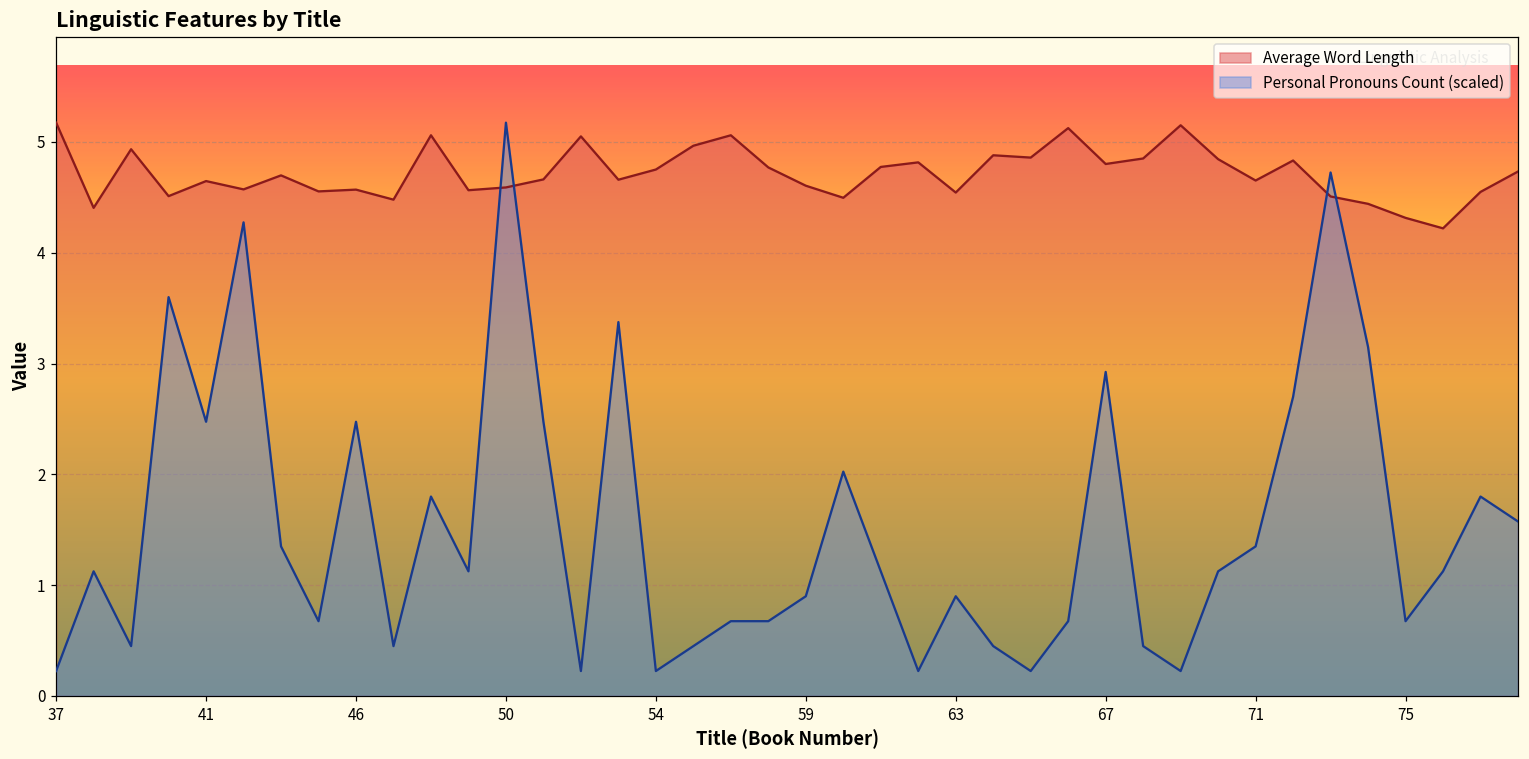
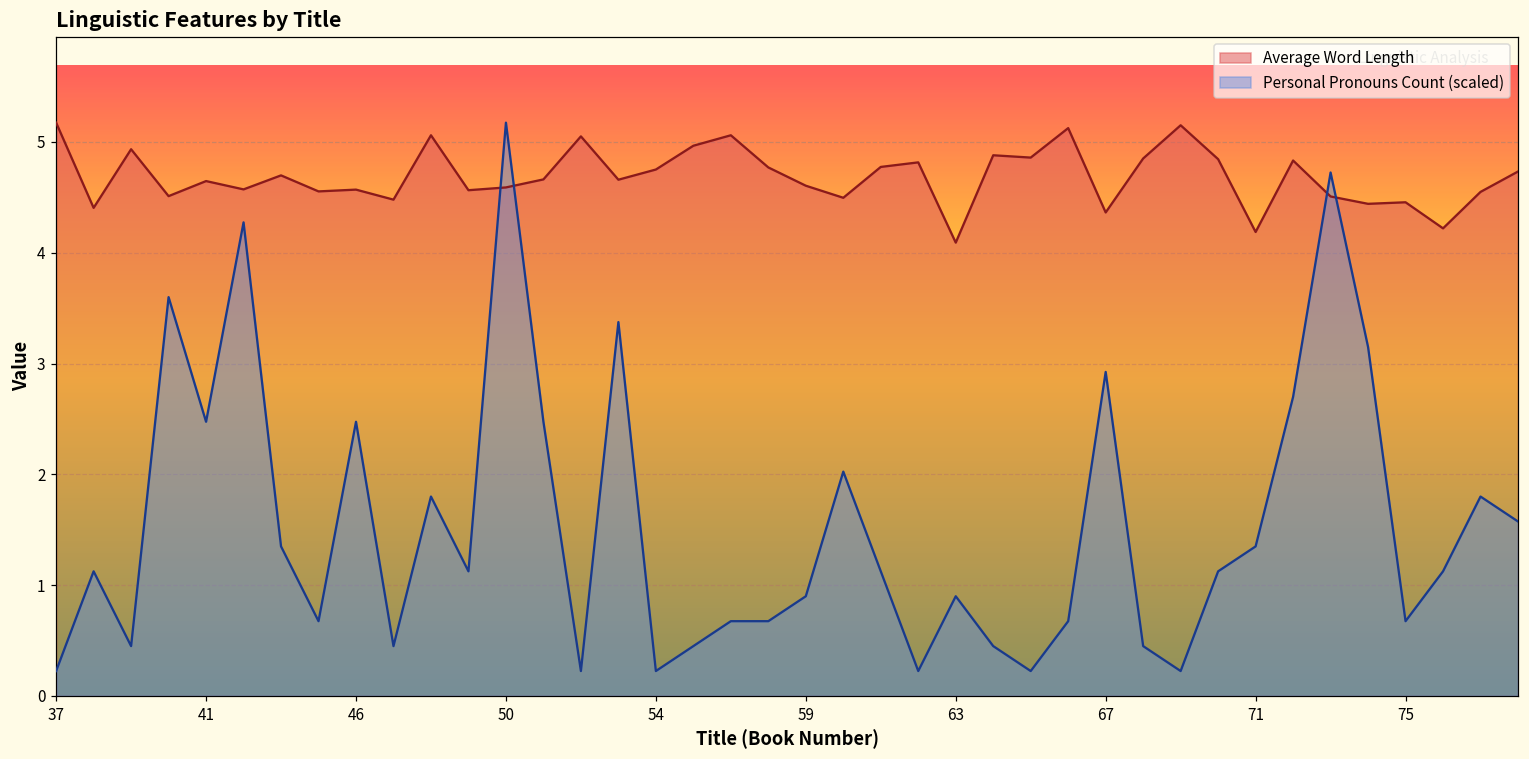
  {
    "Average Word Length": {
      "41": 4.65,
      "46": 4.57,
      "50": 4.59,
      "54": 4.75,
      "59": 4.60,
-     "63": 4.54,
-     "67": 4.80,
-     "71": 4.65,
-     "75": 4.31
+     "63": 4.09,
+     "67": 4.36,
+     "71": 4.19,
+     "75": 4.46
    },
    "Personal Pronouns Count (scaled)": {
      "41": 2.47,
      "46": 2.47,
      "50": 5.17,
      "54": 0.22,
      "59": 0.90,
      "63": 0.90,
      "67": 2.92,
      "71": 1.35,
      "75": 0.67
    }
  }
